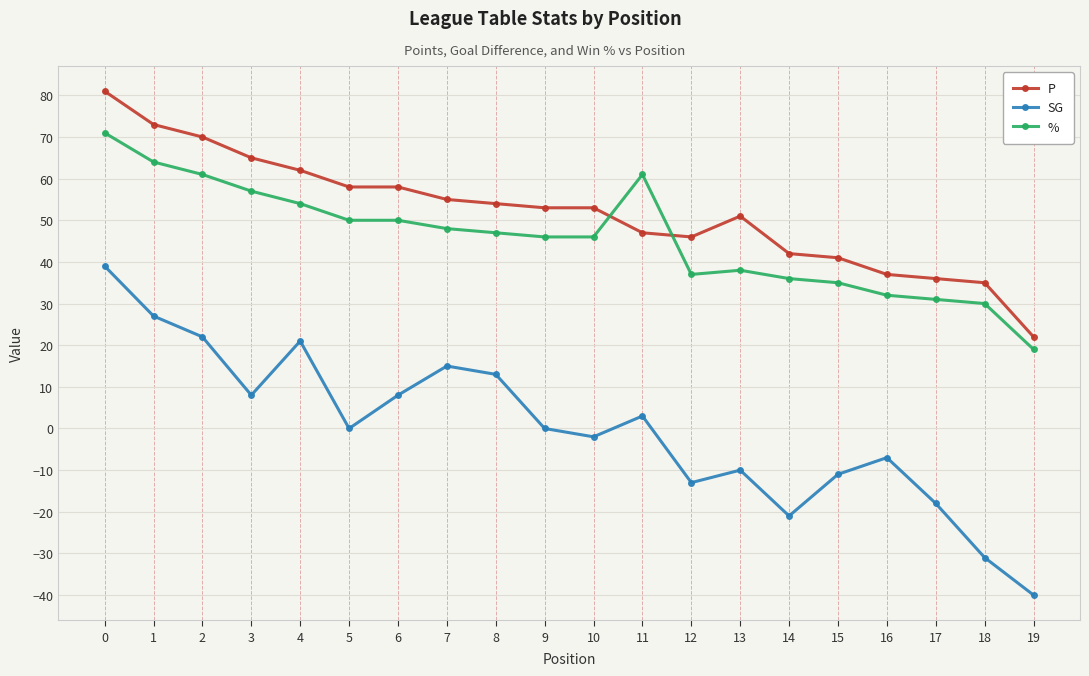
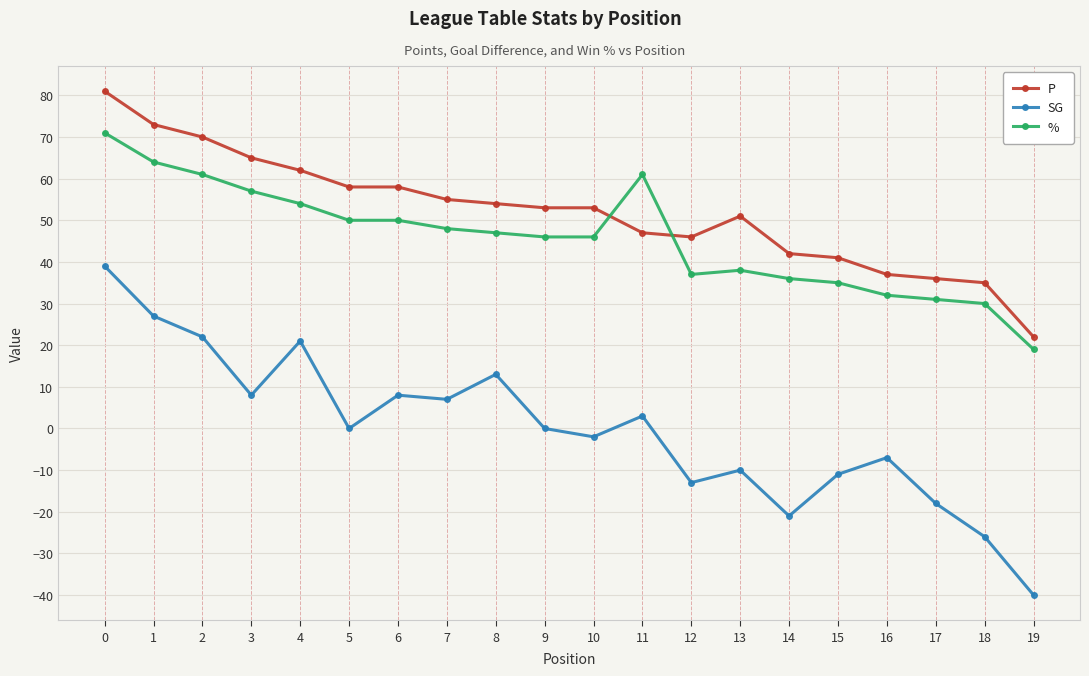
  {
    "P": {
      "0": 81,
      "1": 73,
      "2": 70,
      "3": 65,
      "4": 62,
      "5": 58,
      "6": 58,
      "7": 55,
      "8": 54,
      "9": 53,
      "10": 53,
      "11": 47,
      "12": 46,
      "13": 51,
      "14": 42,
      "15": 41,
      "16": 37,
      "17": 36,
      "18": 35,
      "19": 22
    },
    "SG": {
      "0": 39,
      "1": 27,
      "2": 22,
      "3": 8,
      "4": 21,
      "5": 0,
      "6": 8,
-     "7": 15,
+     "7": 7,
      "8": 13,
      "9": 0,
      "10": -2,
      "11": 3,
      "12": -13,
      "13": -10,
      "14": -21,
      "15": -11,
      "16": -7,
      "17": -18,
-     "18": -31,
+     "18": -26,
      "19": -40
    },
    "%": {
      "0": 71,
      "1": 64,
      "2": 61,
      "3": 57,
      "4": 54,
      "5": 50,
      "6": 50,
      "7": 48,
      "8": 47,
      "9": 46,
      "10": 46,
      "11": 61,
      "12": 37,
      "13": 38,
      "14": 36,
      "15": 35,
      "16": 32,
      "17": 31,
      "18": 30,
      "19": 19
    }
  }
